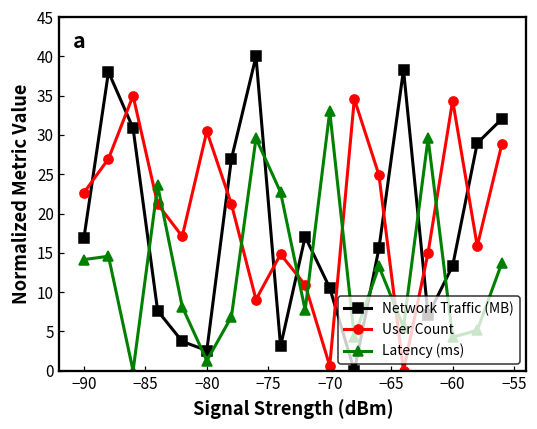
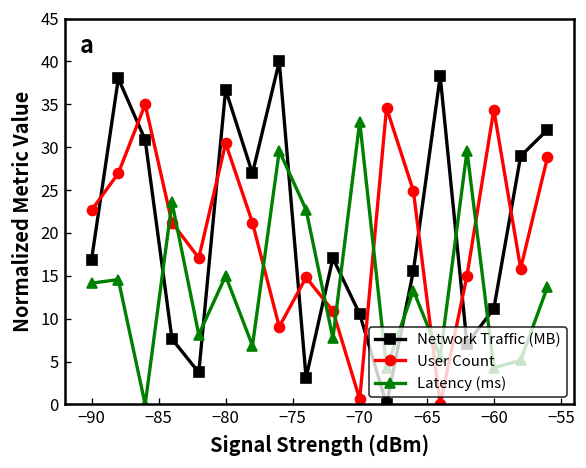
  {
    "Network Traffic (MB)": {
      "−90": 17,
-     "−80": 3,
+     "−80": 37,
      "−70": 11,
-     "−60": 13
+     "−60": 11
    },
    "User Count": {
      "−90": 23,
      "−80": 30,
      "−70": 1,
      "−60": 34
    },
    "Latency (ms)": {
      "−90": 14,
-     "−80": 1,
+     "−80": 15,
      "−70": 33
    }
  }
